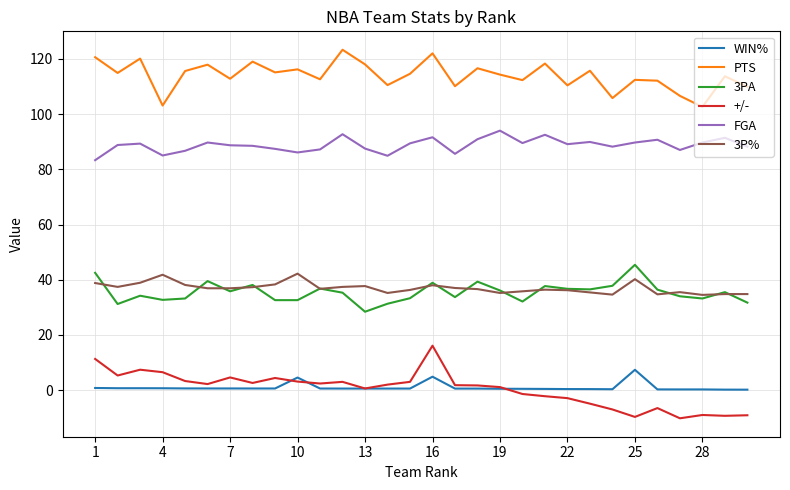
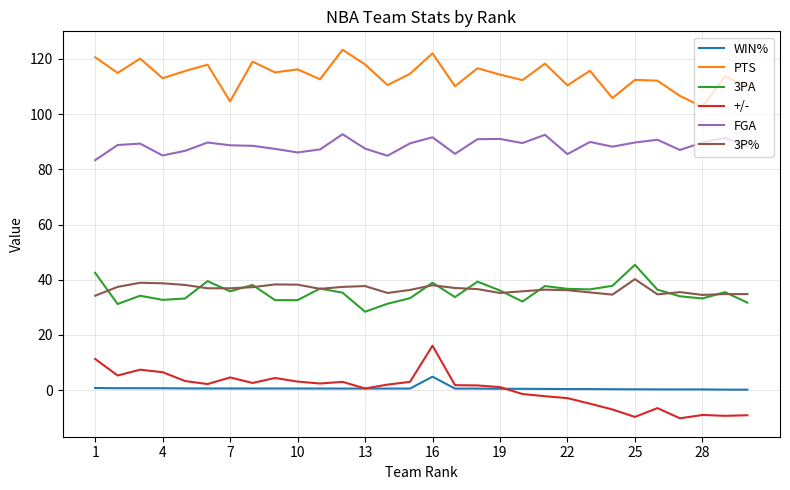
  {
    "WIN%": {
      "1": 1,
      "4": 1,
      "7": 1,
-     "10": 5,
+     "10": 1,
      "16": 5,
      "22": 0,
-     "25": 7,
+     "25": 0,
      "28": 0
    },
    "PTS": {
      "1": 121,
-     "4": 103,
-     "7": 113,
+     "4": 113,
+     "7": 105,
      "10": 116,
      "13": 118,
      "16": 122,
      "19": 114,
      "22": 110,
      "25": 112
    },
    "3PA": {
      "1": 43,
      "4": 33,
      "7": 36,
      "10": 33,
      "13": 28,
      "25": 45,
      "28": 33
    },
    "+/-": {
      "1": 11,
      "4": 7,
      "7": 5,
      "10": 3,
      "16": 16,
      "22": -3,
      "25": -10,
      "28": -9
    },
    "FGA": {
      "1": 83,
      "4": 85,
      "7": 89,
      "10": 86,
      "13": 88,
      "16": 92,
-     "19": 94,
-     "22": 89,
+     "19": 91,
+     "22": 86,
      "25": 90
    },
    "3P%": {
-     "1": 39,
-     "4": 42,
+     "1": 34,
+     "4": 39,
      "7": 37,
-     "10": 42,
+     "10": 38,
      "13": 38,
      "25": 40,
      "28": 35
    }
  }
